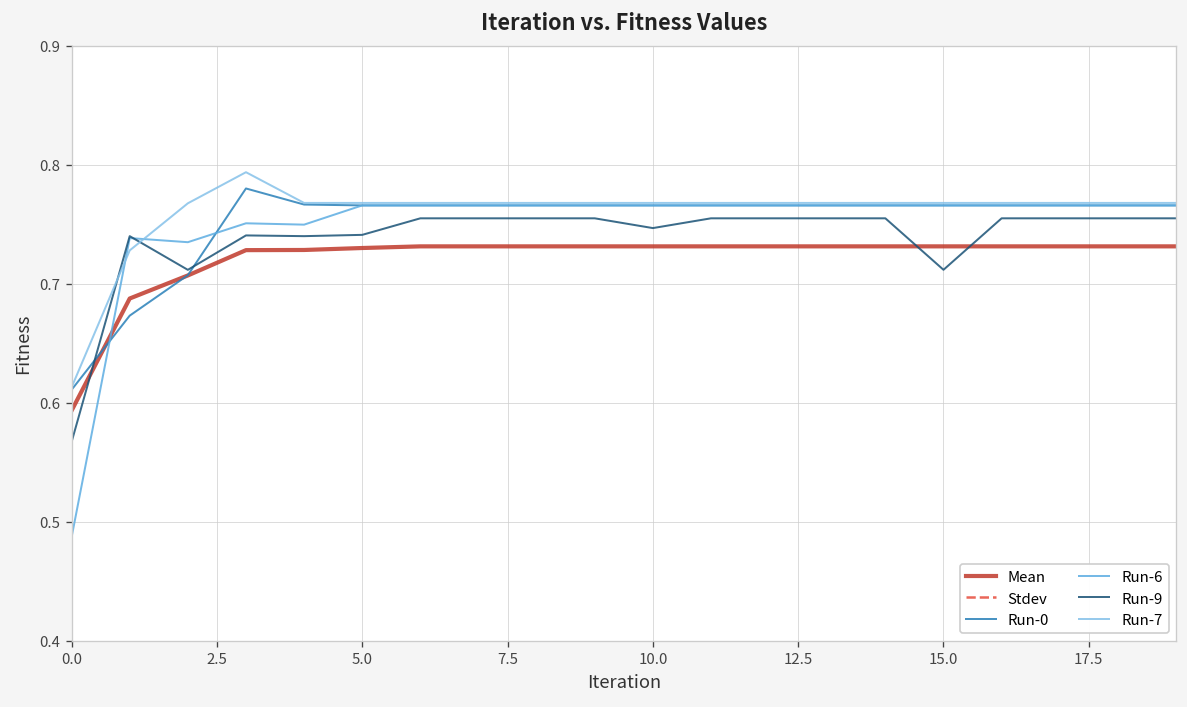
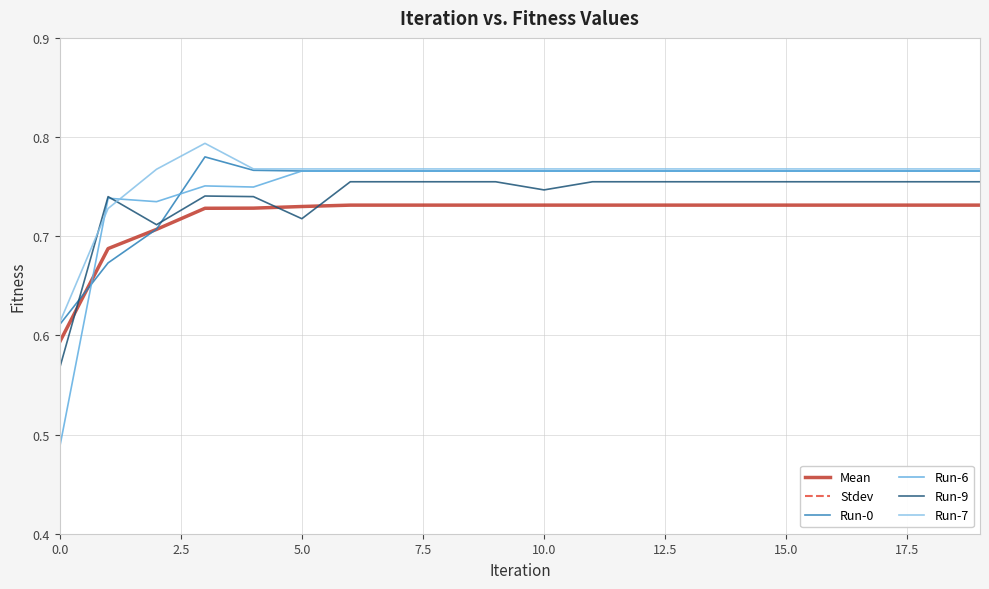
  {
    "Run-9": {
      "0.0": 0.57,
-     "5.0": 0.74,
+     "5.0": 0.72,
      "10.0": 0.75,
-     "15.0": 0.71
+     "15.0": 0.75
    }
  }
